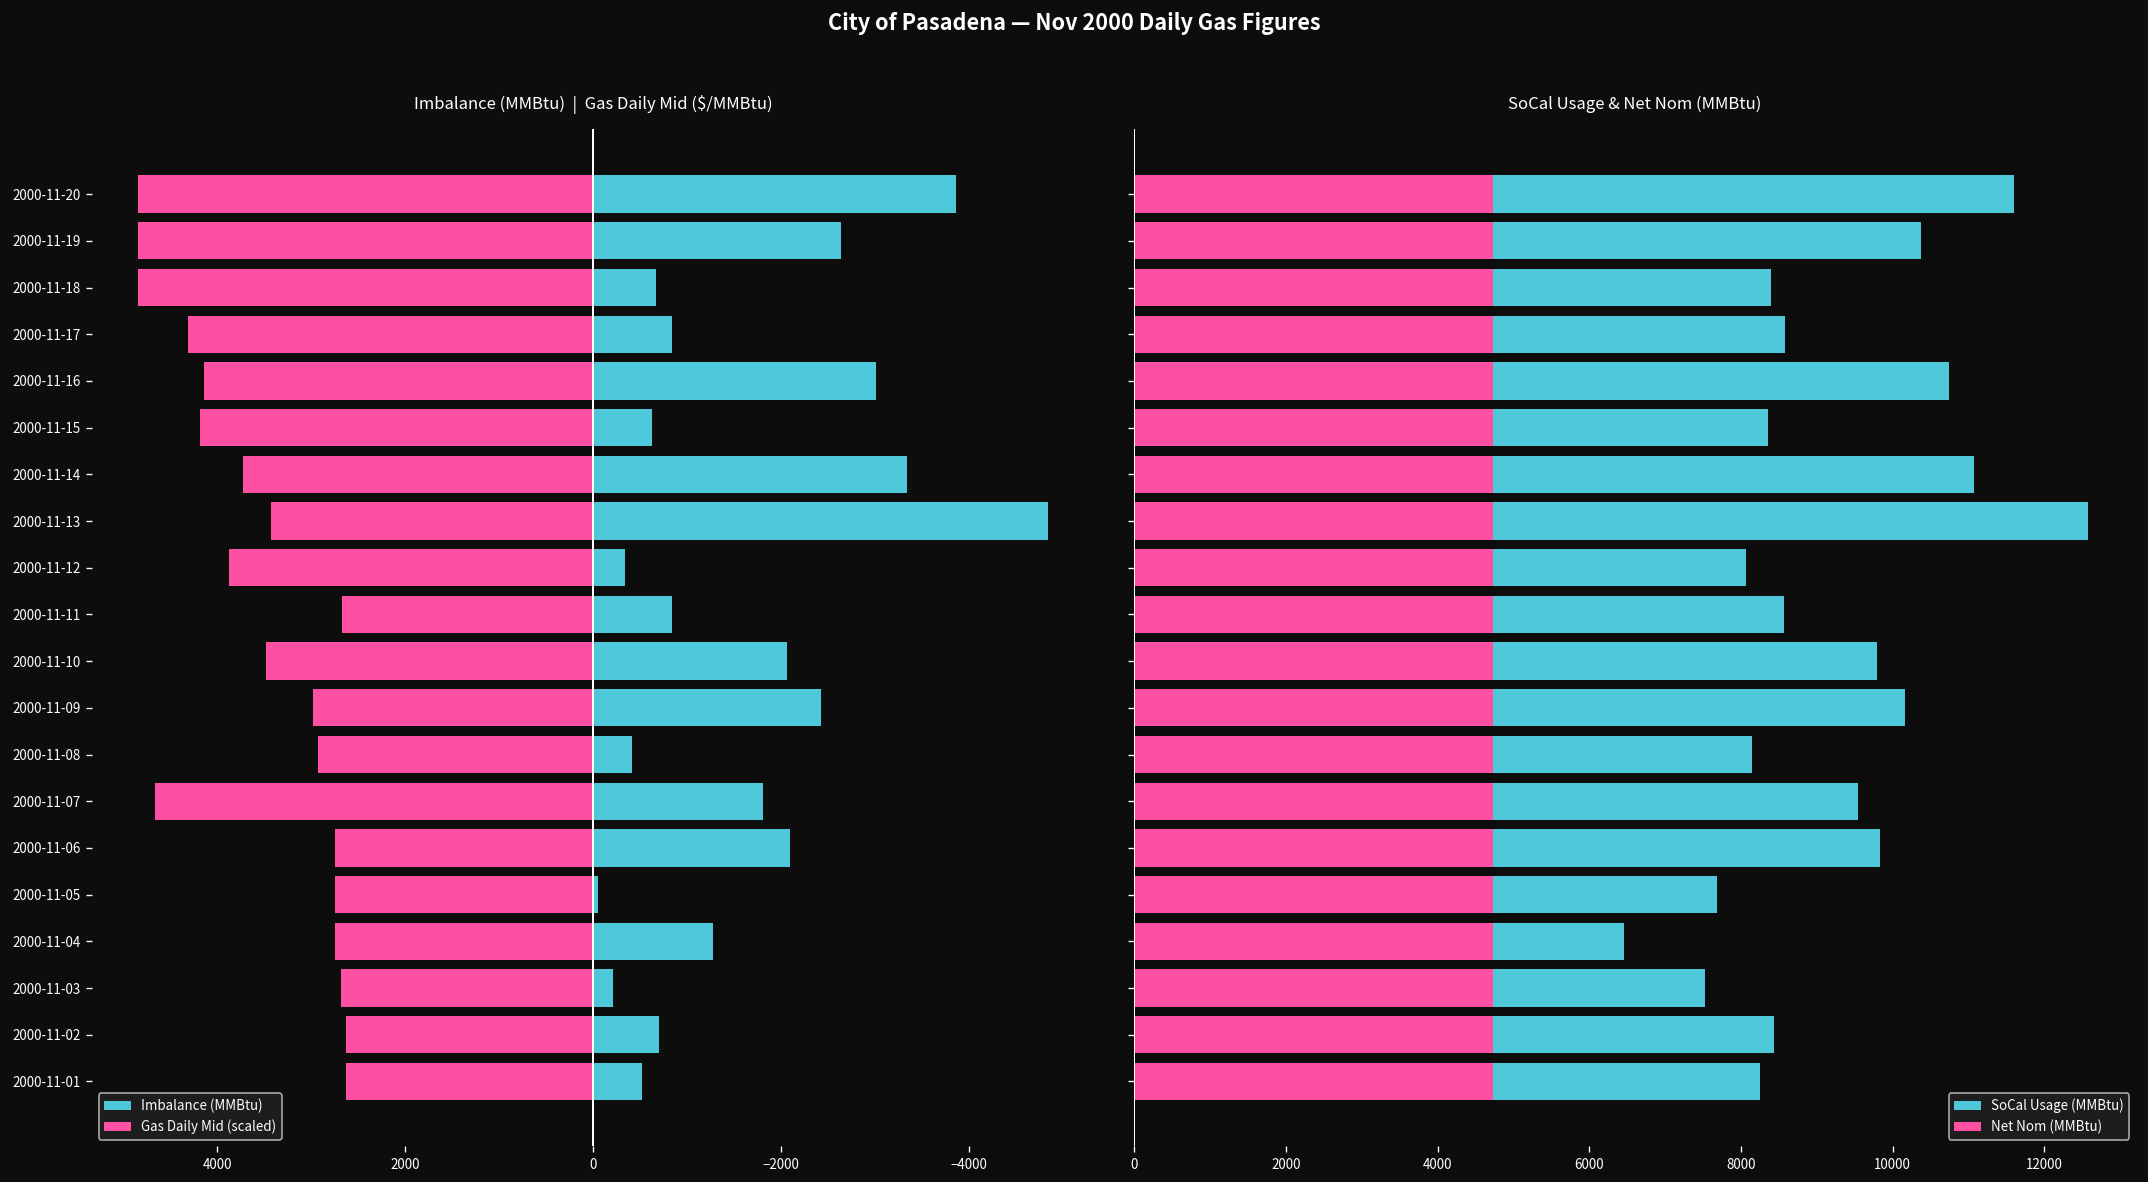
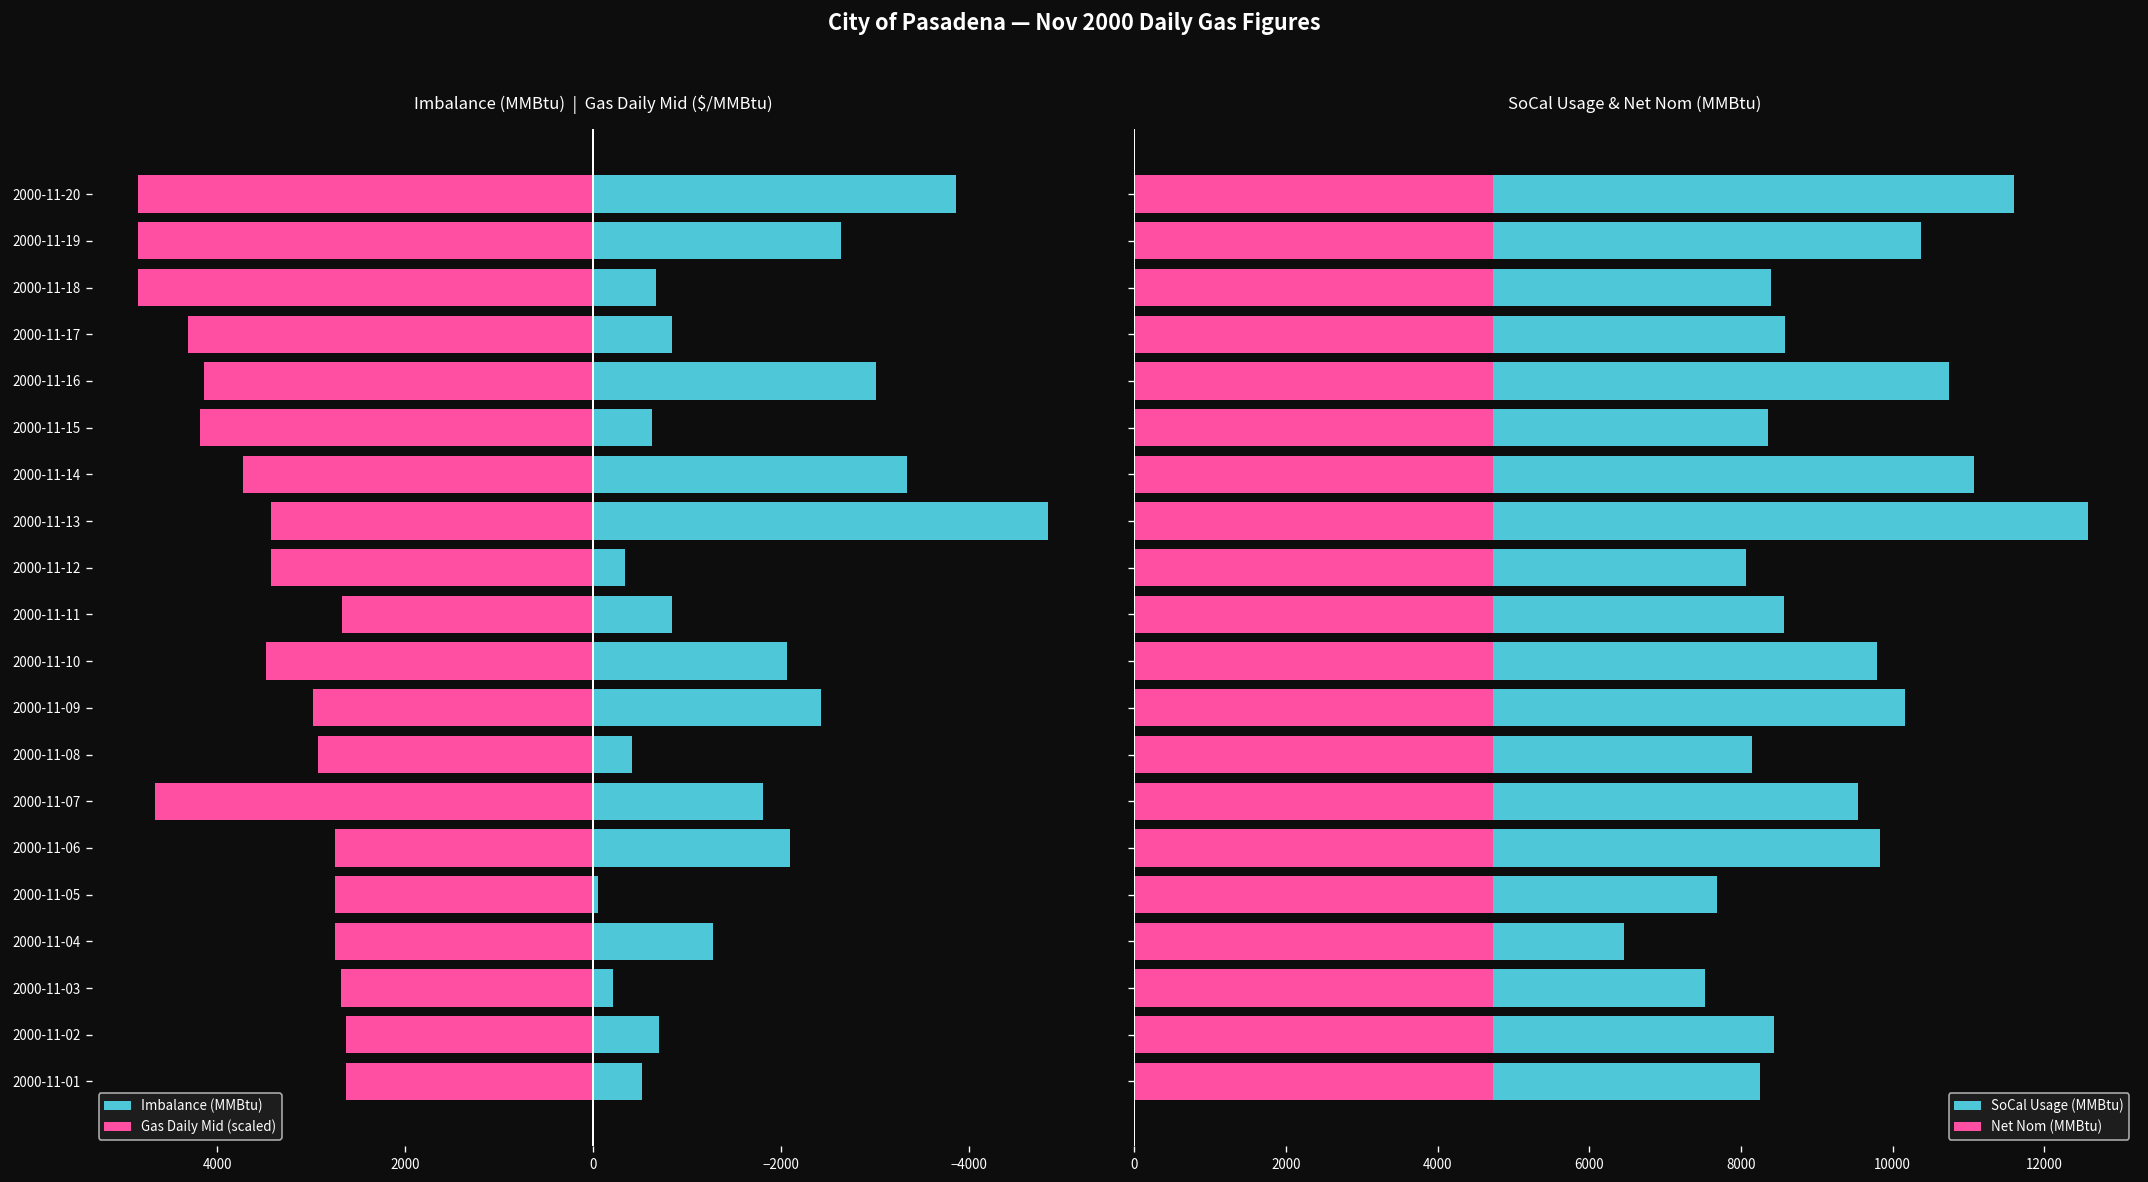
  {
    "Imbalance (MMBtu) | Gas Daily Mid ($/MMBtu)": {
      "Imbalance (MMBtu)": {
        "2000-11-20": -3900,
        "2000-11-19": -2600,
        "2000-11-18": -700,
        "2000-11-17": -800,
        "2000-11-16": -3000,
        "2000-11-15": -600,
        "2000-11-14": -3300,
        "2000-11-13": -4800,
        "2000-11-12": -300,
        "2000-11-11": -800,
        "2000-11-10": -2100,
        "2000-11-09": -2400,
        "2000-11-08": -400,
        "2000-11-07": -1800,
        "2000-11-06": -2100,
        "2000-11-05": -100,
        "2000-11-04": -1300,
        "2000-11-03": -200,
        "2000-11-02": -700,
        "2000-11-01": -500
      },
      "Gas Daily Mid (scaled)": {
        "2000-11-20": 4800,
        "2000-11-19": 4800,
        "2000-11-18": 4800,
        "2000-11-17": 4300,
        "2000-11-16": 4100,
        "2000-11-15": 4200,
        "2000-11-14": 3700,
        "2000-11-13": 3400,
-       "2000-11-12": 3900,
+       "2000-11-12": 3400,
        "2000-11-11": 2700,
        "2000-11-10": 3500,
        "2000-11-09": 3000,
        "2000-11-08": 2900,
        "2000-11-07": 4700,
        "2000-11-06": 2700,
        "2000-11-05": 2700,
        "2000-11-04": 2700,
        "2000-11-03": 2700,
        "2000-11-02": 2600,
        "2000-11-01": 2600
      }
    }
  }
